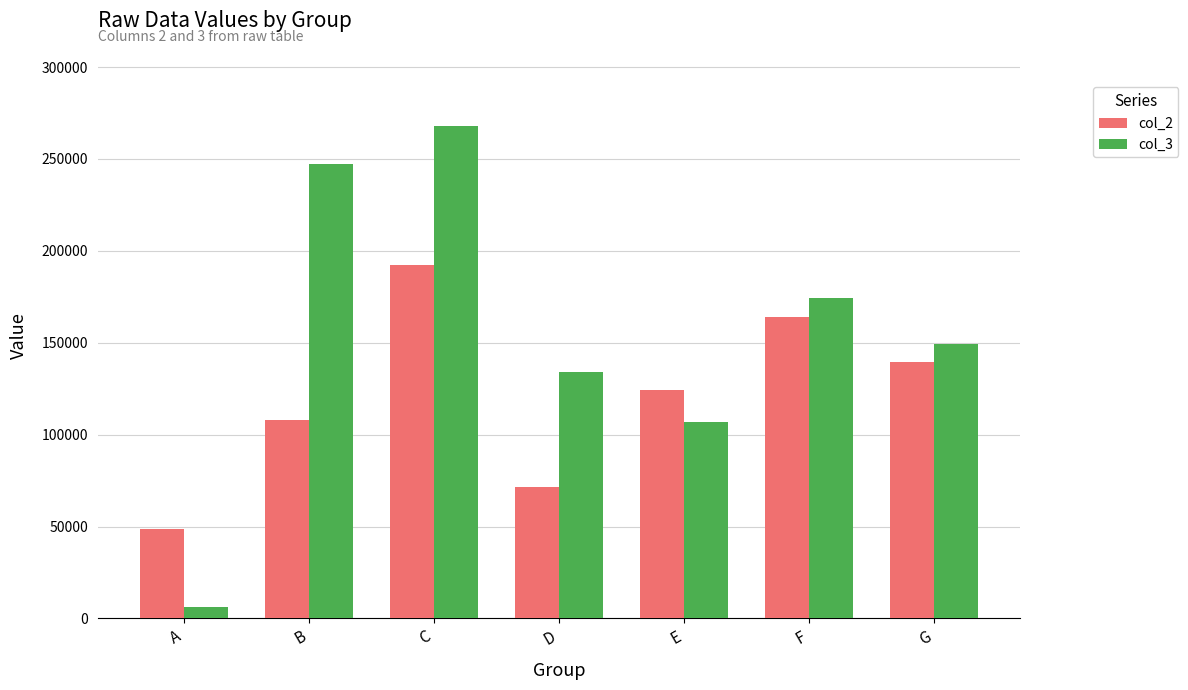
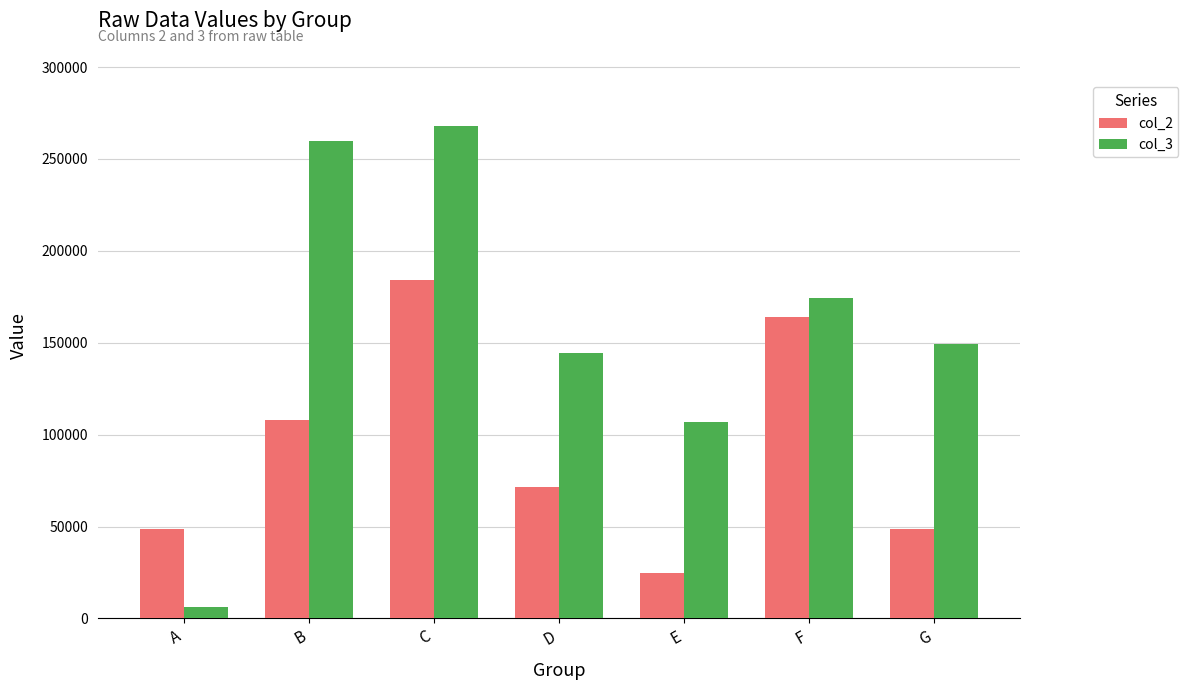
  {
    "col_2": {
      "A": 48000,
      "B": 108000,
-     "C": 192000,
+     "C": 184000,
      "D": 72000,
-     "E": 124000,
+     "E": 25000,
      "F": 164000,
-     "G": 139000
+     "G": 49000
    },
    "col_3": {
      "A": 6000,
-     "B": 247000,
+     "B": 260000,
      "C": 268000,
-     "D": 134000,
+     "D": 144000,
      "E": 107000,
      "F": 174000,
      "G": 150000
    }
  }
